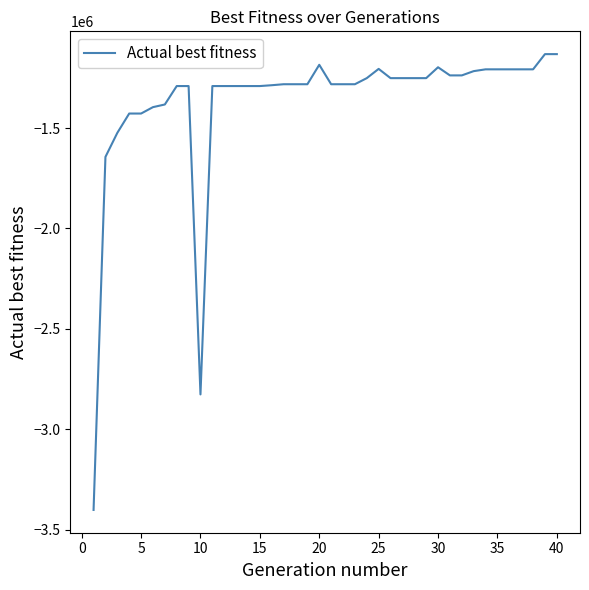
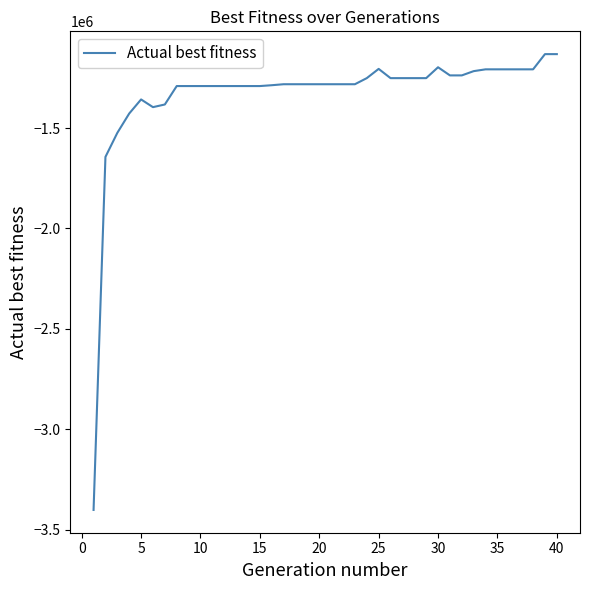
  {
-   "5": -1430000,
-   "10": -2830000,
+   "5": -1360000,
+   "10": -1290000,
    "15": -1290000,
-   "20": -1180000,
+   "20": -1280000,
    "25": -1210000,
    "30": -1200000,
    "35": -1210000,
    "40": -1130000
  }
